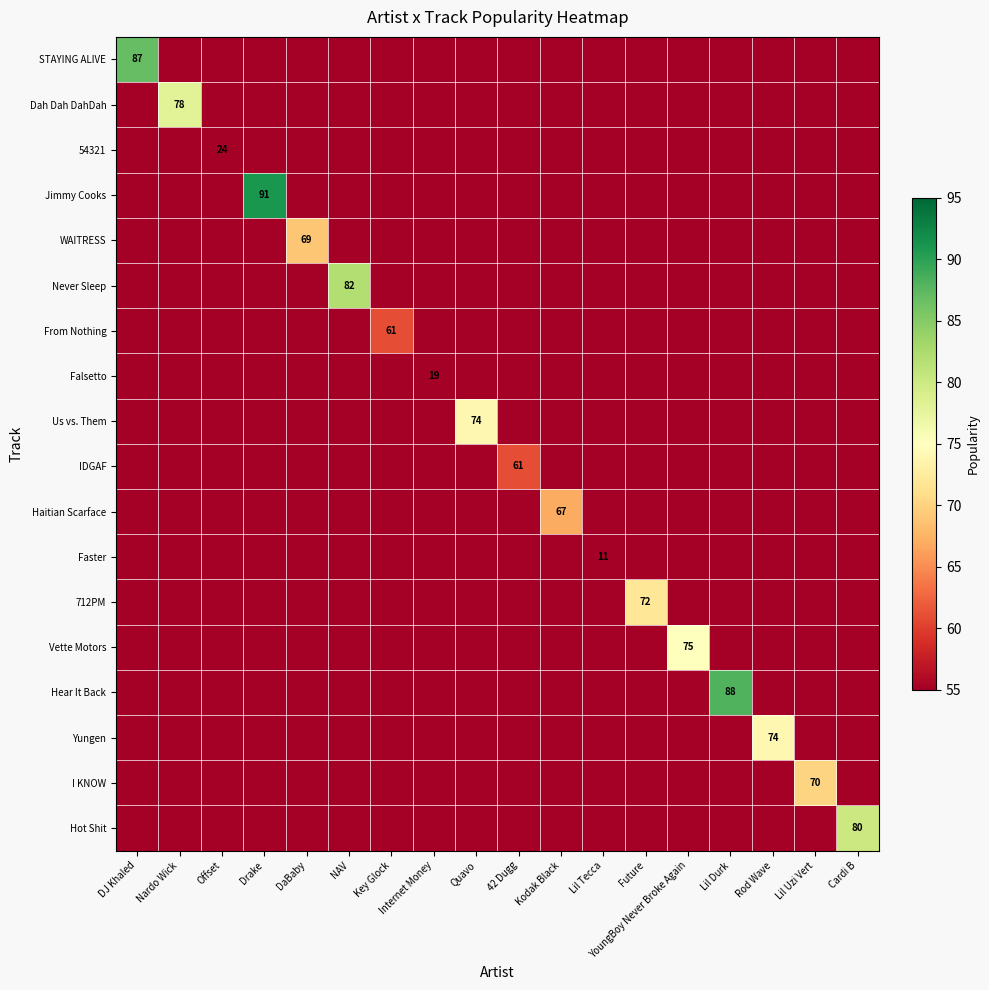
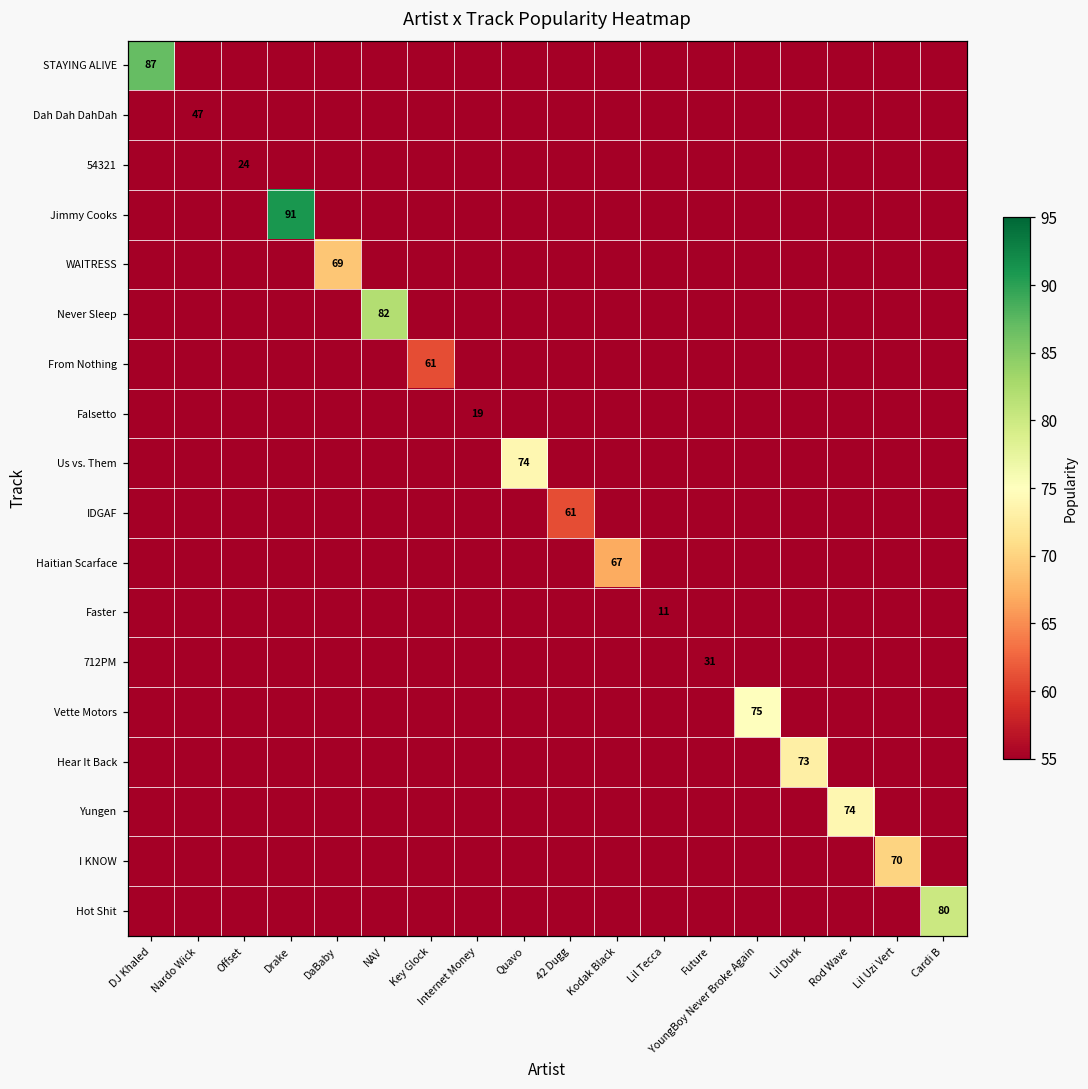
  {
    "STAYING ALIVE": {
      "DJ Khaled": 87
    },
    "Dah Dah DahDah": {
-     "Nardo Wick": 78
+     "Nardo Wick": 47
    },
    "54321": {
      "Offset": 24
    },
    "Jimmy Cooks": {
      "Drake": 91
    },
    "WAITRESS": {
      "DaBaby": 69
    },
    "Never Sleep": {
      "NAV": 82
    },
    "From Nothing": {
      "Key Glock": 61
    },
    "Falsetto": {
      "Internet Money": 19
    },
    "Us vs. Them": {
      "Quavo": 74
    },
    "IDGAF": {
      "42 Dugg": 61
    },
    "Haitian Scarface": {
      "Kodak Black": 67
    },
    "Faster": {
      "Lil Tecca": 11
    },
    "712PM": {
-     "Future": 72
+     "Future": 31
    },
    "Vette Motors": {
      "YoungBoy Never Broke Again": 75
    },
    "Hear It Back": {
-     "Lil Durk": 88
+     "Lil Durk": 73
    },
    "Yungen": {
      "Rod Wave": 74
    },
    "I KNOW": {
      "Lil Uzi Vert": 70
    },
    "Hot Shit": {
      "Cardi B": 80
    }
  }
